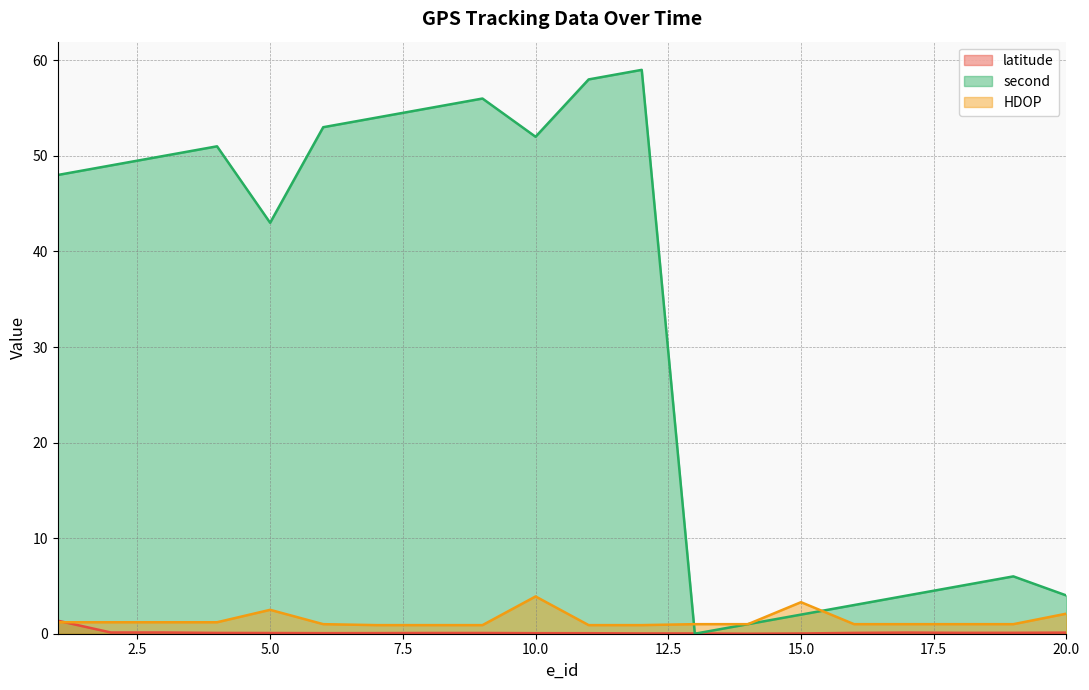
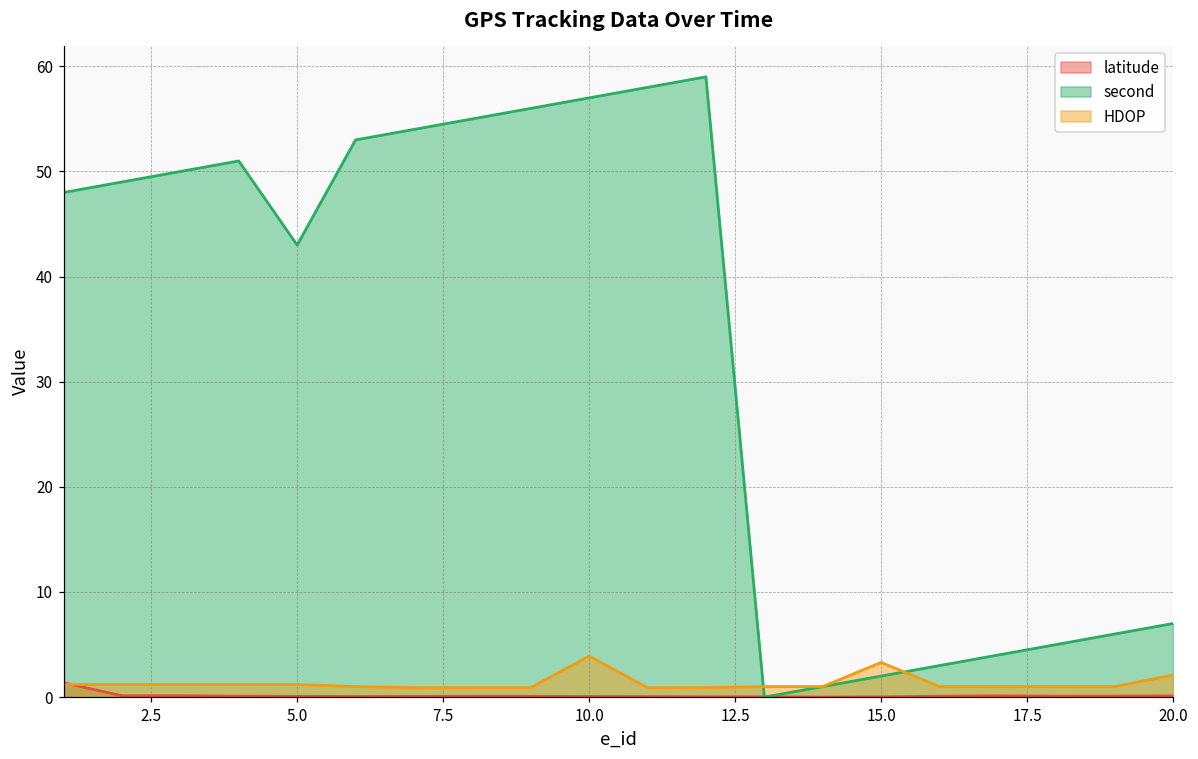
  {
    "latitude": {
      "5.0": 0,
      "10.0": 0,
      "15.0": 0,
      "20.0": 0
    },
    "second": {
      "5.0": 43,
-     "10.0": 52,
+     "10.0": 57,
      "15.0": 2,
-     "20.0": 4
+     "20.0": 7
    },
    "HDOP": {
-     "5.0": 3,
+     "5.0": 1,
      "10.0": 4,
      "15.0": 3,
      "20.0": 2
    }
  }
